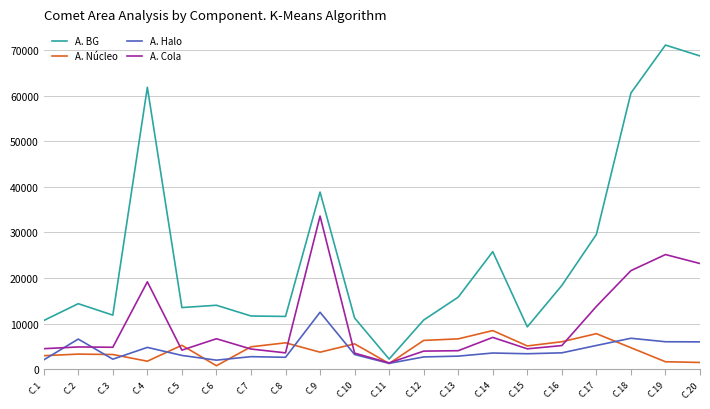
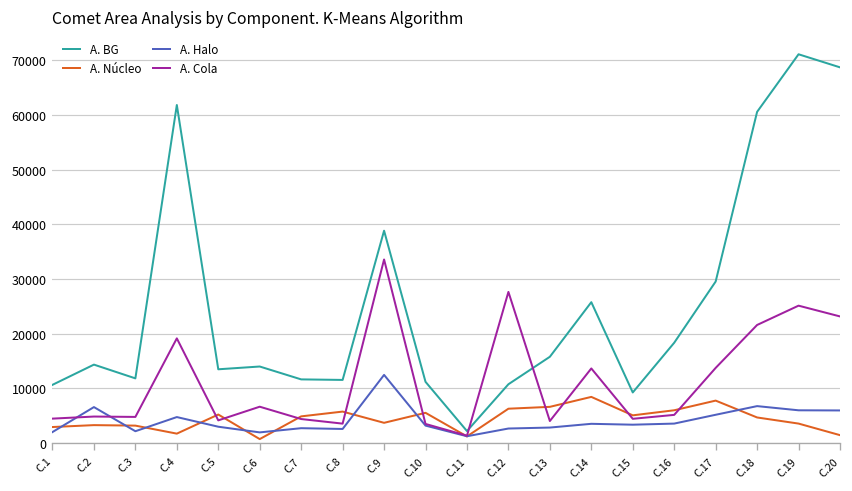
  {
    "A. BG": {
      "C.1": 11000,
      "C.2": 14000,
      "C.3": 12000,
      "C.4": 62000,
      "C.5": 14000,
      "C.6": 14000,
      "C.7": 12000,
      "C.8": 12000,
      "C.9": 39000,
      "C.10": 11000,
      "C.11": 2000,
      "C.12": 11000,
      "C.13": 16000,
      "C.14": 26000,
      "C.15": 9000,
      "C.16": 18000,
      "C.17": 30000,
      "C.18": 61000,
      "C.19": 71000,
      "C.20": 69000
    },
    "A. Núcleo": {
      "C.1": 3000,
      "C.2": 3000,
      "C.3": 3000,
      "C.4": 2000,
      "C.5": 5000,
      "C.6": 1000,
      "C.8": 6000,
      "C.9": 4000,
      "C.10": 6000,
      "C.12": 6000,
      "C.13": 7000,
      "C.14": 8000,
      "C.15": 5000,
      "C.16": 6000,
      "C.17": 8000,
      "C.18": 5000,
-     "C.19": 2000,
+     "C.19": 4000,
      "C.20": 1000
    },
    "A. Halo": {
      "C.1": 2000,
      "C.2": 7000,
      "C.3": 2000,
      "C.4": 5000,
      "C.5": 3000,
      "C.6": 2000,
      "C.7": 3000,
      "C.8": 3000,
      "C.9": 12000,
      "C.12": 3000,
      "C.13": 3000,
      "C.14": 4000,
      "C.15": 3000,
      "C.16": 4000,
      "C.17": 5000,
      "C.18": 7000,
      "C.19": 6000,
      "C.20": 6000
    },
    "A. Cola": {
      "C.1": 4000,
      "C.2": 5000,
      "C.3": 5000,
      "C.4": 19000,
      "C.5": 4000,
      "C.6": 7000,
      "C.8": 4000,
      "C.9": 34000,
-     "C.12": 4000,
+     "C.12": 28000,
      "C.13": 4000,
-     "C.14": 7000,
+     "C.14": 14000,
      "C.15": 4000,
      "C.16": 5000,
      "C.17": 14000,
      "C.18": 22000,
      "C.19": 25000,
      "C.20": 23000
    }
  }
